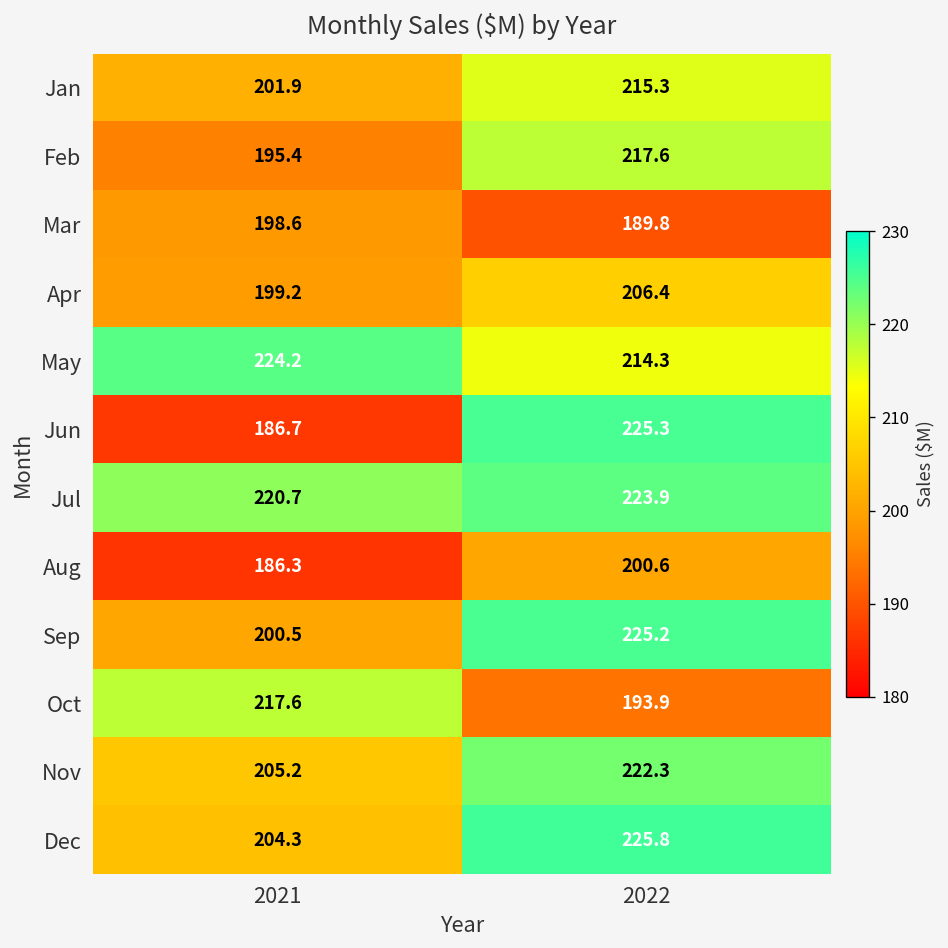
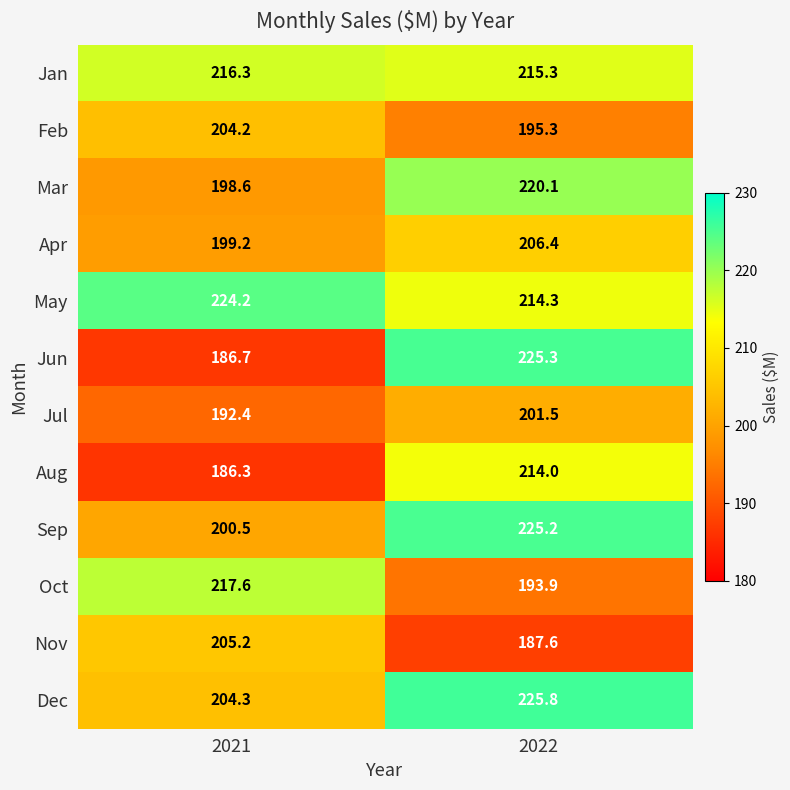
  {
    "Jan": {
-     "2021": 201.9,
+     "2021": 216.3,
      "2022": 215.3
    },
    "Feb": {
-     "2021": 195.4,
-     "2022": 217.6
+     "2021": 204.2,
+     "2022": 195.3
    },
    "Mar": {
      "2021": 198.6,
-     "2022": 189.8
+     "2022": 220.1
    },
    "Apr": {
      "2021": 199.2,
      "2022": 206.4
    },
    "May": {
      "2021": 224.2,
      "2022": 214.3
    },
    "Jun": {
      "2021": 186.7,
      "2022": 225.3
    },
    "Jul": {
-     "2021": 220.7,
-     "2022": 223.9
+     "2021": 192.4,
+     "2022": 201.5
    },
    "Aug": {
      "2021": 186.3,
-     "2022": 200.6
+     "2022": 214.0
    },
    "Sep": {
      "2021": 200.5,
      "2022": 225.2
    },
    "Oct": {
      "2021": 217.6,
      "2022": 193.9
    },
    "Nov": {
      "2021": 205.2,
-     "2022": 222.3
+     "2022": 187.6
    },
    "Dec": {
      "2021": 204.3,
      "2022": 225.8
    }
  }
